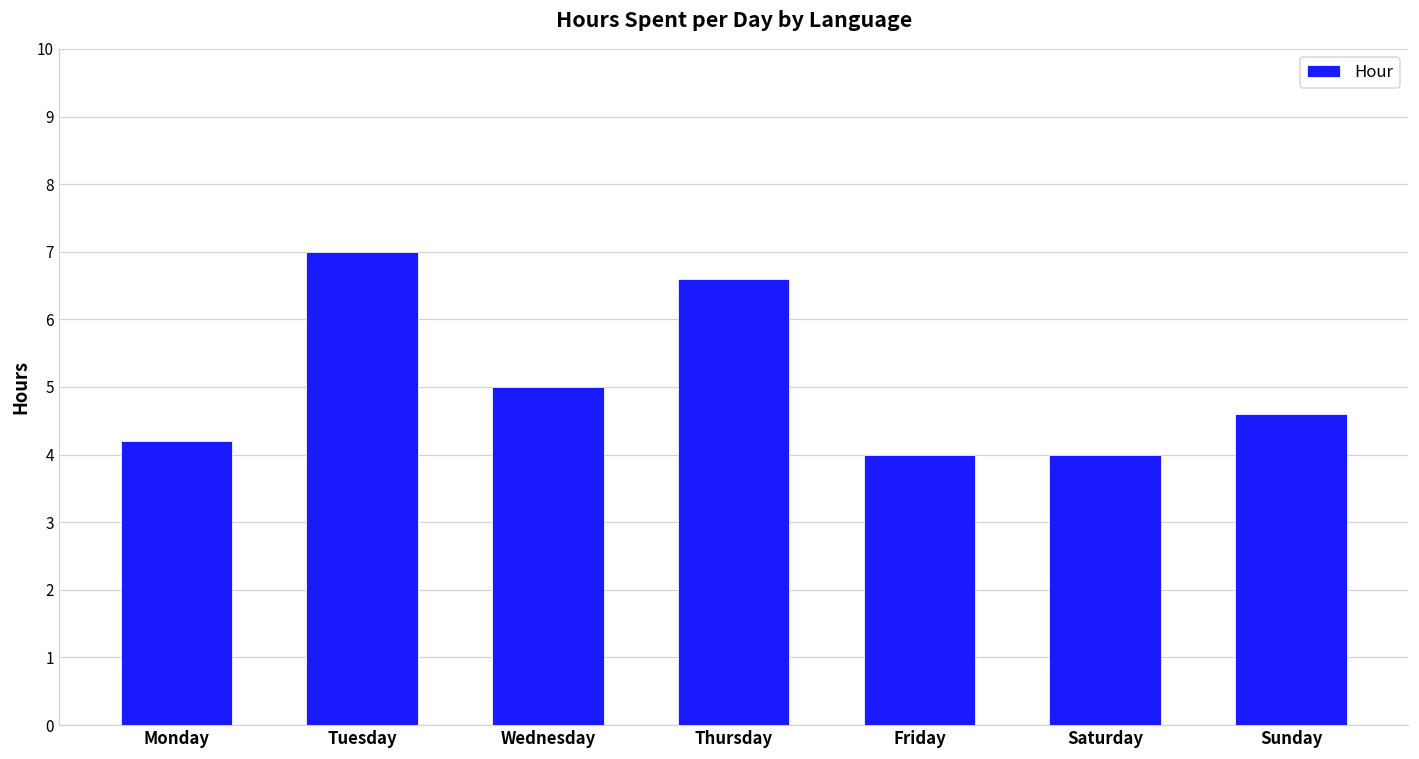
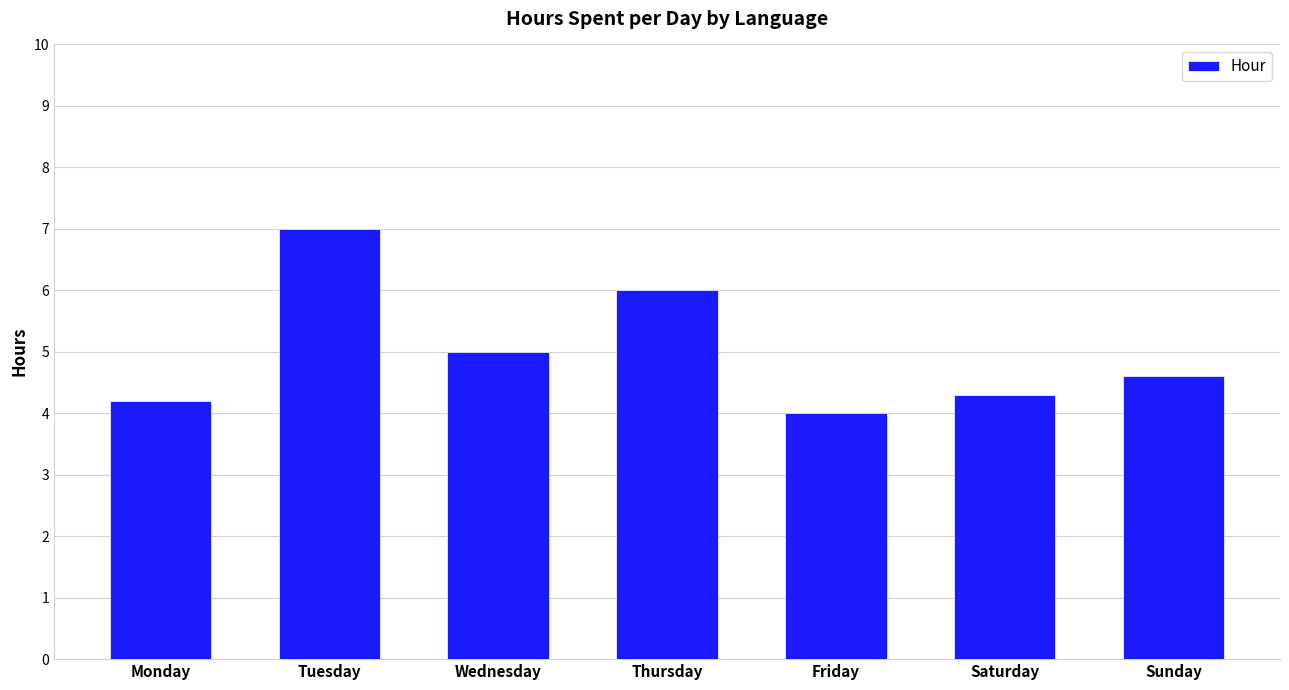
  {
    "Monday": 4.2,
    "Tuesday": 7.0,
    "Wednesday": 5.0,
-   "Thursday": 6.6,
+   "Thursday": 6.0,
    "Friday": 4.0,
-   "Saturday": 4.0,
+   "Saturday": 4.3,
    "Sunday": 4.6
  }
